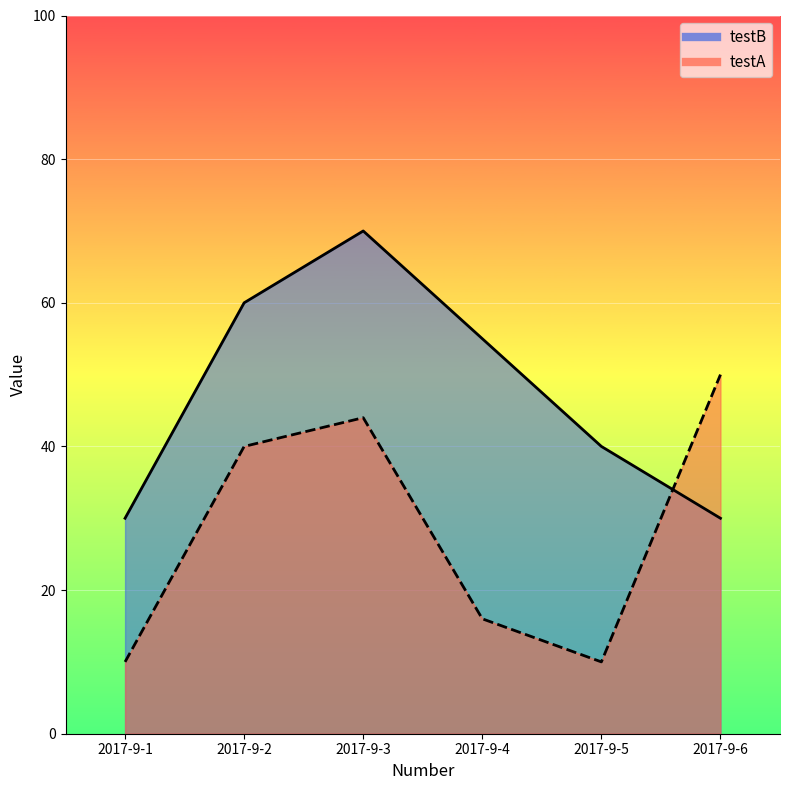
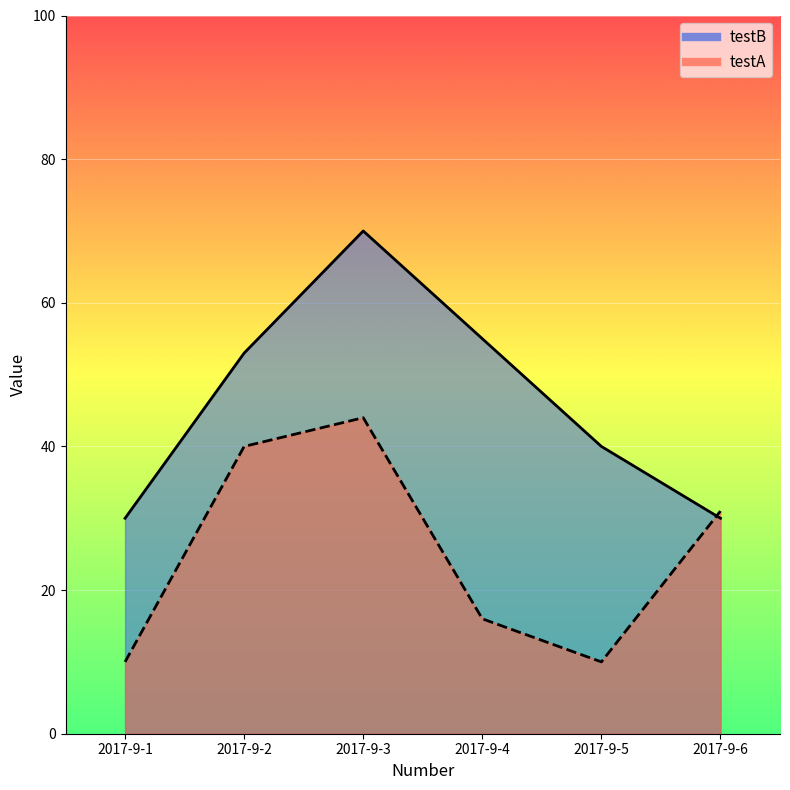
  {
    "testB": {
      "2017-9-1": 30,
-     "2017-9-2": 60,
+     "2017-9-2": 53,
      "2017-9-3": 70,
      "2017-9-4": 55,
      "2017-9-5": 40,
      "2017-9-6": 30
    },
    "testA": {
      "2017-9-1": 10,
      "2017-9-2": 40,
      "2017-9-3": 44,
      "2017-9-4": 16,
      "2017-9-5": 10,
-     "2017-9-6": 50
+     "2017-9-6": 31
    }
  }
